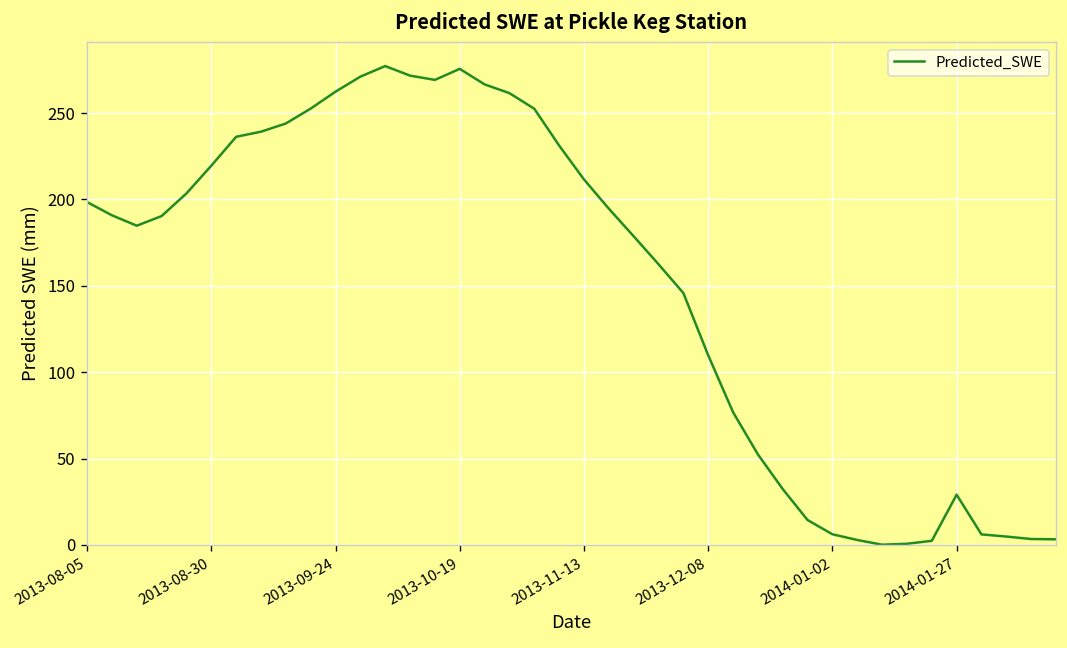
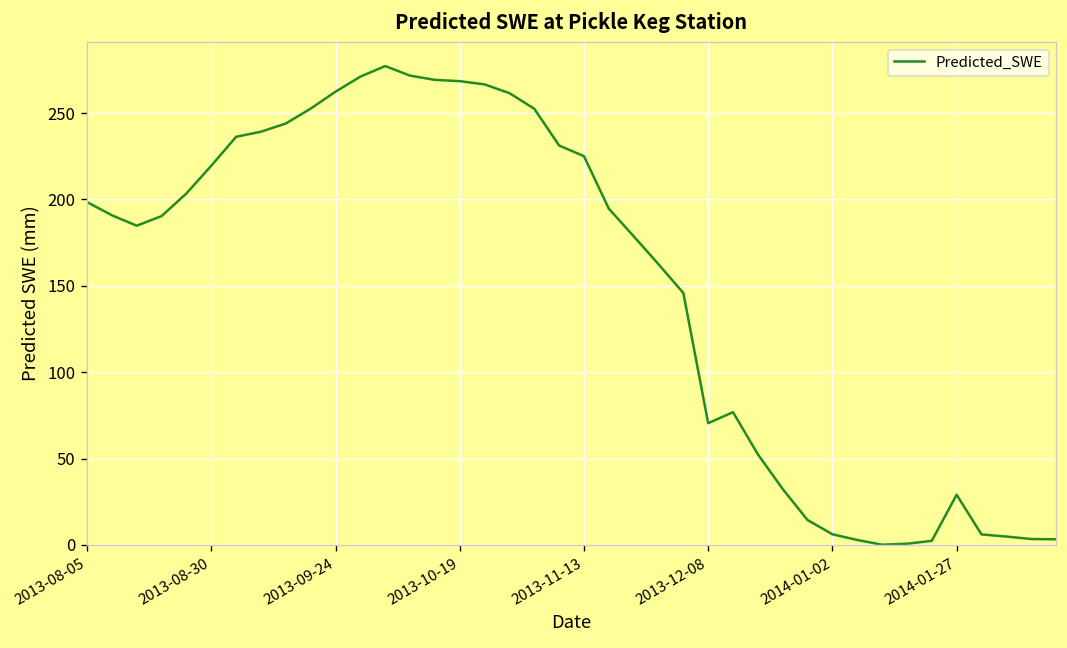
  {
    "2013-08-05": 198,
    "2013-08-30": 220,
    "2013-09-24": 262,
-   "2013-10-19": 276,
-   "2013-11-13": 212,
-   "2013-12-08": 110,
+   "2013-10-19": 268,
+   "2013-11-13": 225,
+   "2013-12-08": 70,
    "2014-01-02": 6,
    "2014-01-27": 29
  }
